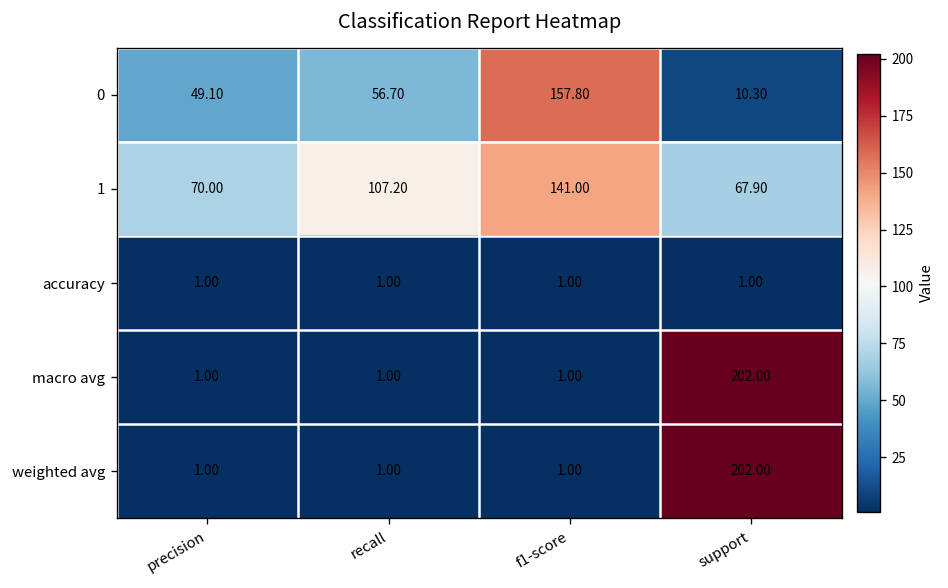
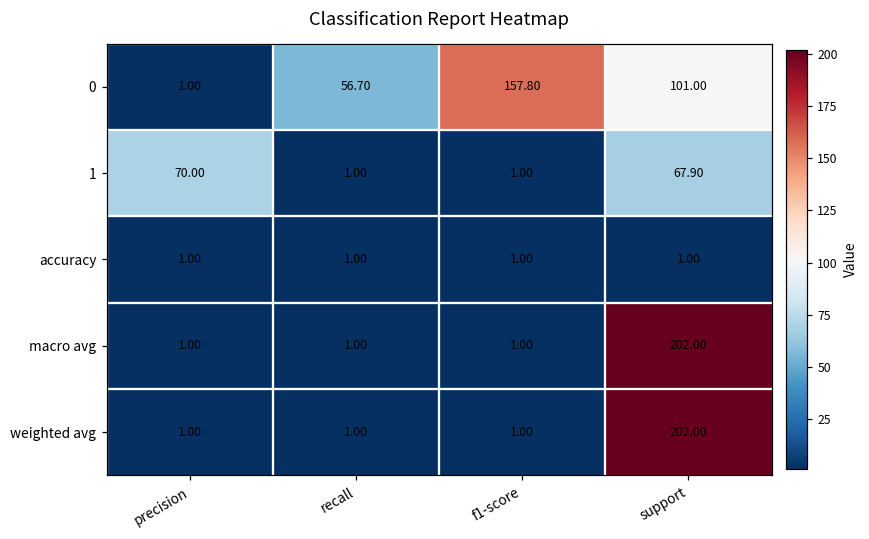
  {
    "0": {
-     "precision": 49.10,
+     "precision": 1.00,
      "recall": 56.70,
      "f1-score": 157.80,
-     "support": 10.30
+     "support": 101.00
    },
    "1": {
      "precision": 70.00,
-     "recall": 107.20,
-     "f1-score": 141.00,
+     "recall": 1.00,
+     "f1-score": 1.00,
      "support": 67.90
    },
    "accuracy": {
      "precision": 1.00,
      "recall": 1.00,
      "f1-score": 1.00,
      "support": 1.00
    },
    "macro avg": {
      "precision": 1.00,
      "recall": 1.00,
      "f1-score": 1.00,
      "support": 202.00
    },
    "weighted avg": {
      "precision": 1.00,
      "recall": 1.00,
      "f1-score": 1.00,
      "support": 202.00
    }
  }
